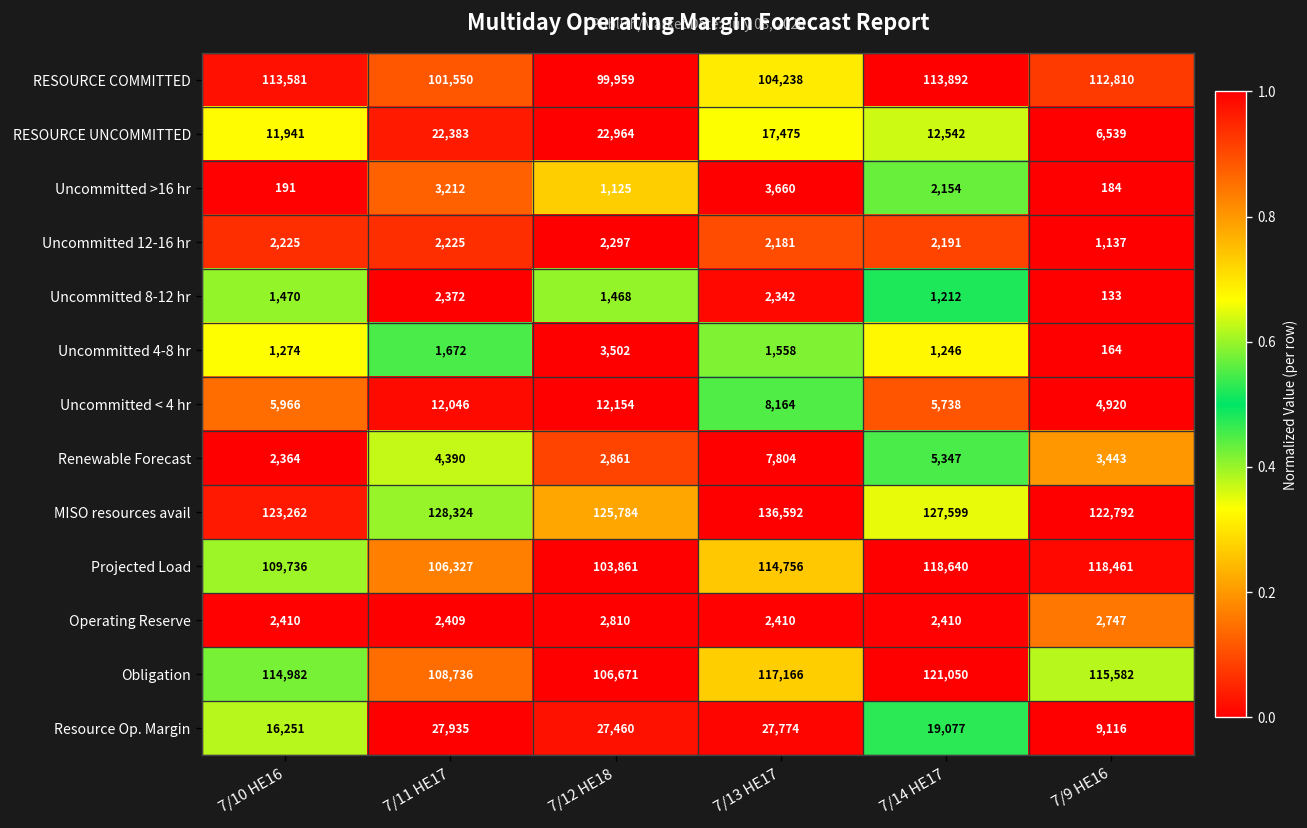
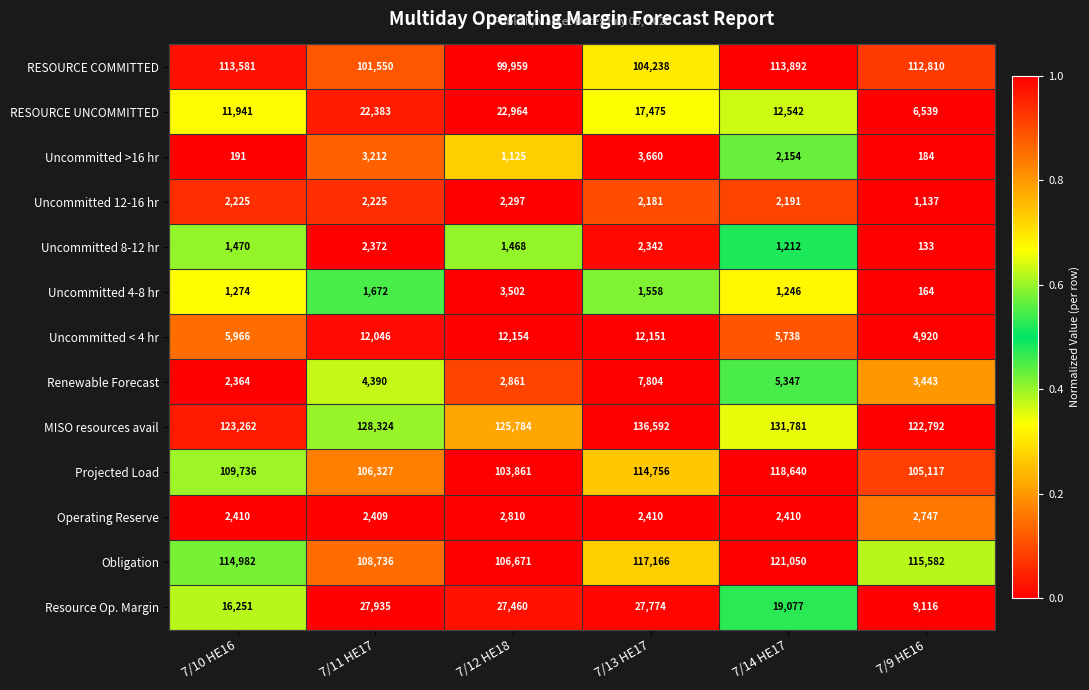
  {
    "RESOURCE COMMITTED": {
      "7/10 HE16": "113,581",
      "7/11 HE17": "101,550",
      "7/12 HE18": "99,959",
      "7/13 HE17": "104,238",
      "7/14 HE17": "113,892",
      "7/9 HE16": "112,810"
    },
    "RESOURCE UNCOMMITTED": {
      "7/10 HE16": "11,941",
      "7/11 HE17": "22,383",
      "7/12 HE18": "22,964",
      "7/13 HE17": "17,475",
      "7/14 HE17": "12,542",
      "7/9 HE16": "6,539"
    },
    "Uncommitted >16 hr": {
      "7/10 HE16": "191",
      "7/11 HE17": "3,212",
      "7/12 HE18": "1,125",
      "7/13 HE17": "3,660",
      "7/14 HE17": "2,154",
      "7/9 HE16": "184"
    },
    "Uncommitted 12-16 hr": {
      "7/10 HE16": "2,225",
      "7/11 HE17": "2,225",
      "7/12 HE18": "2,297",
      "7/13 HE17": "2,181",
      "7/14 HE17": "2,191",
      "7/9 HE16": "1,137"
    },
    "Uncommitted 8-12 hr": {
      "7/10 HE16": "1,470",
      "7/11 HE17": "2,372",
      "7/12 HE18": "1,468",
      "7/13 HE17": "2,342",
      "7/14 HE17": "1,212",
      "7/9 HE16": "133"
    },
    "Uncommitted 4-8 hr": {
      "7/10 HE16": "1,274",
      "7/11 HE17": "1,672",
      "7/12 HE18": "3,502",
      "7/13 HE17": "1,558",
      "7/14 HE17": "1,246",
      "7/9 HE16": "164"
    },
    "Uncommitted < 4 hr": {
      "7/10 HE16": "5,966",
      "7/11 HE17": "12,046",
      "7/12 HE18": "12,154",
-     "7/13 HE17": "8,164",
+     "7/13 HE17": "12,151",
      "7/14 HE17": "5,738",
      "7/9 HE16": "4,920"
    },
    "Renewable Forecast": {
      "7/10 HE16": "2,364",
      "7/11 HE17": "4,390",
      "7/12 HE18": "2,861",
      "7/13 HE17": "7,804",
      "7/14 HE17": "5,347",
      "7/9 HE16": "3,443"
    },
    "MISO resources avail": {
      "7/10 HE16": "123,262",
      "7/11 HE17": "128,324",
      "7/12 HE18": "125,784",
      "7/13 HE17": "136,592",
-     "7/14 HE17": "127,599",
+     "7/14 HE17": "131,781",
      "7/9 HE16": "122,792"
    },
    "Projected Load": {
      "7/10 HE16": "109,736",
      "7/11 HE17": "106,327",
      "7/12 HE18": "103,861",
      "7/13 HE17": "114,756",
      "7/14 HE17": "118,640",
-     "7/9 HE16": "118,461"
+     "7/9 HE16": "105,117"
    },
    "Operating Reserve": {
      "7/10 HE16": "2,410",
      "7/11 HE17": "2,409",
      "7/12 HE18": "2,810",
      "7/13 HE17": "2,410",
      "7/14 HE17": "2,410",
      "7/9 HE16": "2,747"
    },
    "Obligation": {
      "7/10 HE16": "114,982",
      "7/11 HE17": "108,736",
      "7/12 HE18": "106,671",
      "7/13 HE17": "117,166",
      "7/14 HE17": "121,050",
      "7/9 HE16": "115,582"
    },
    "Resource Op. Margin": {
      "7/10 HE16": "16,251",
      "7/11 HE17": "27,935",
      "7/12 HE18": "27,460",
      "7/13 HE17": "27,774",
      "7/14 HE17": "19,077",
      "7/9 HE16": "9,116"
    }
  }
